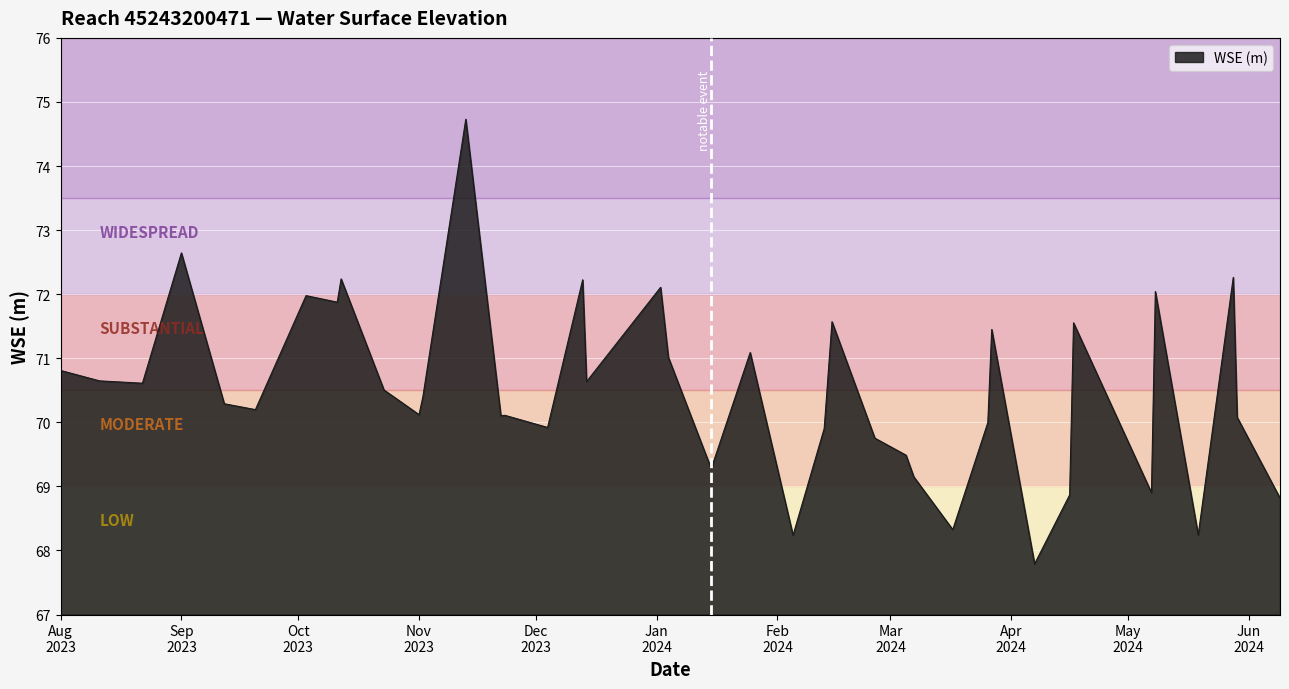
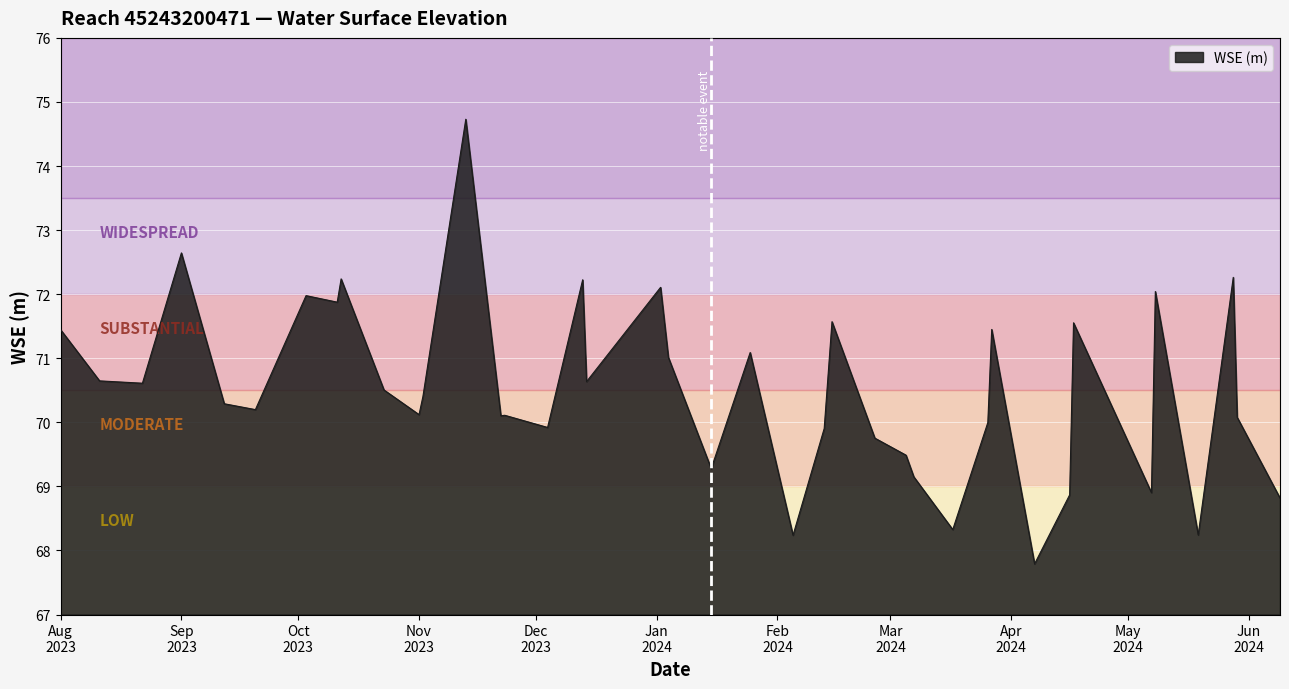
  {
-   "Aug 2023": 70.8,
+   "Aug 2023": 71.4,
    "Sep 2023": 72.6,
    "Nov 2023": 70.1
  }
